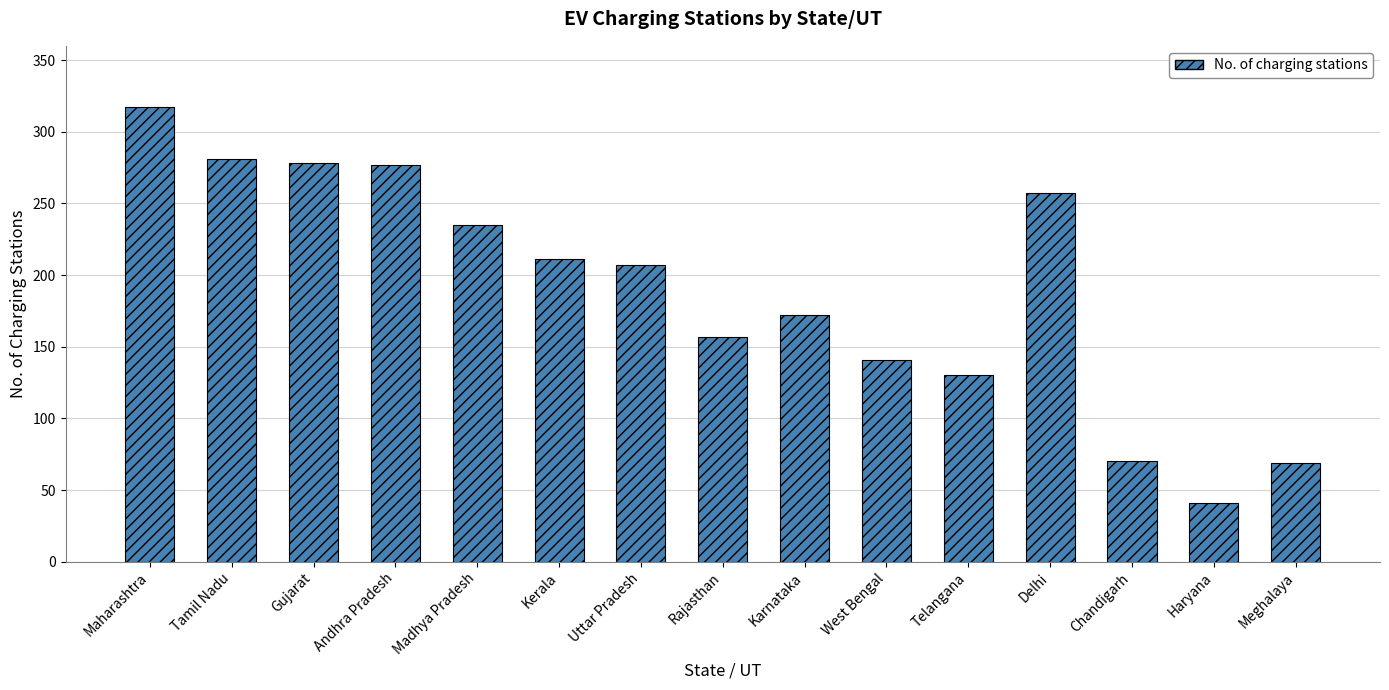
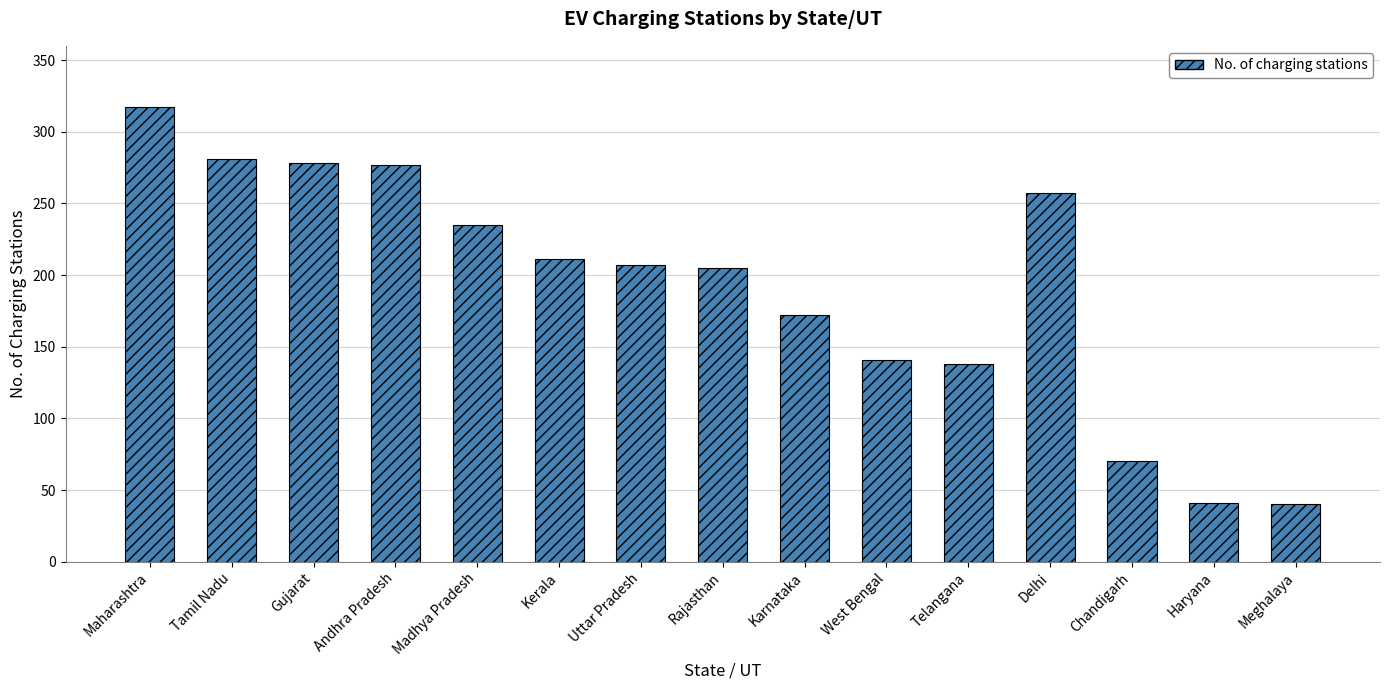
  {
    "Maharashtra": 317,
    "Tamil Nadu": 281,
    "Gujarat": 278,
    "Andhra Pradesh": 277,
    "Madhya Pradesh": 235,
    "Kerala": 211,
    "Uttar Pradesh": 207,
-   "Rajasthan": 157,
+   "Rajasthan": 205,
    "Karnataka": 172,
    "West Bengal": 141,
-   "Telangana": 130,
+   "Telangana": 138,
    "Delhi": 257,
    "Chandigarh": 70,
    "Haryana": 41,
-   "Meghalaya": 69
+   "Meghalaya": 40
  }
